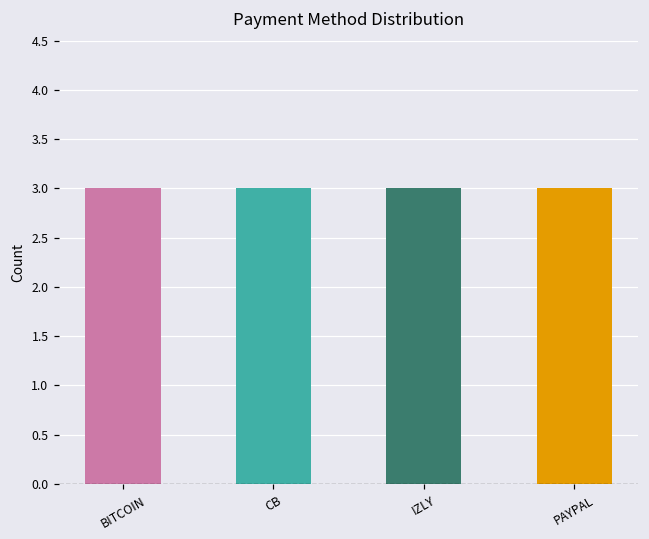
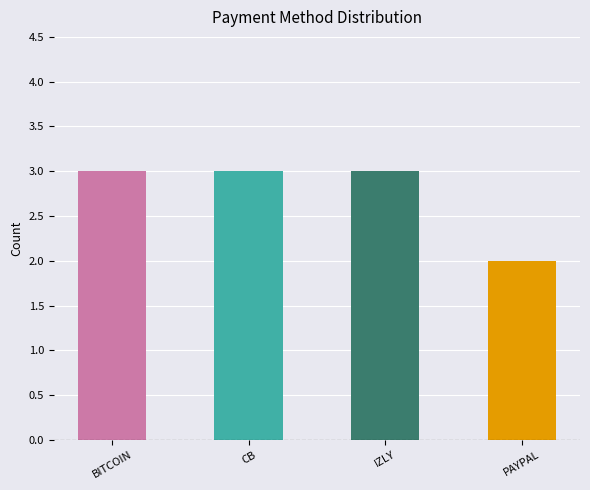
  {
    "BITCOIN": 3,
    "CB": 3,
    "IZLY": 3,
-   "PAYPAL": 3
+   "PAYPAL": 2
  }
